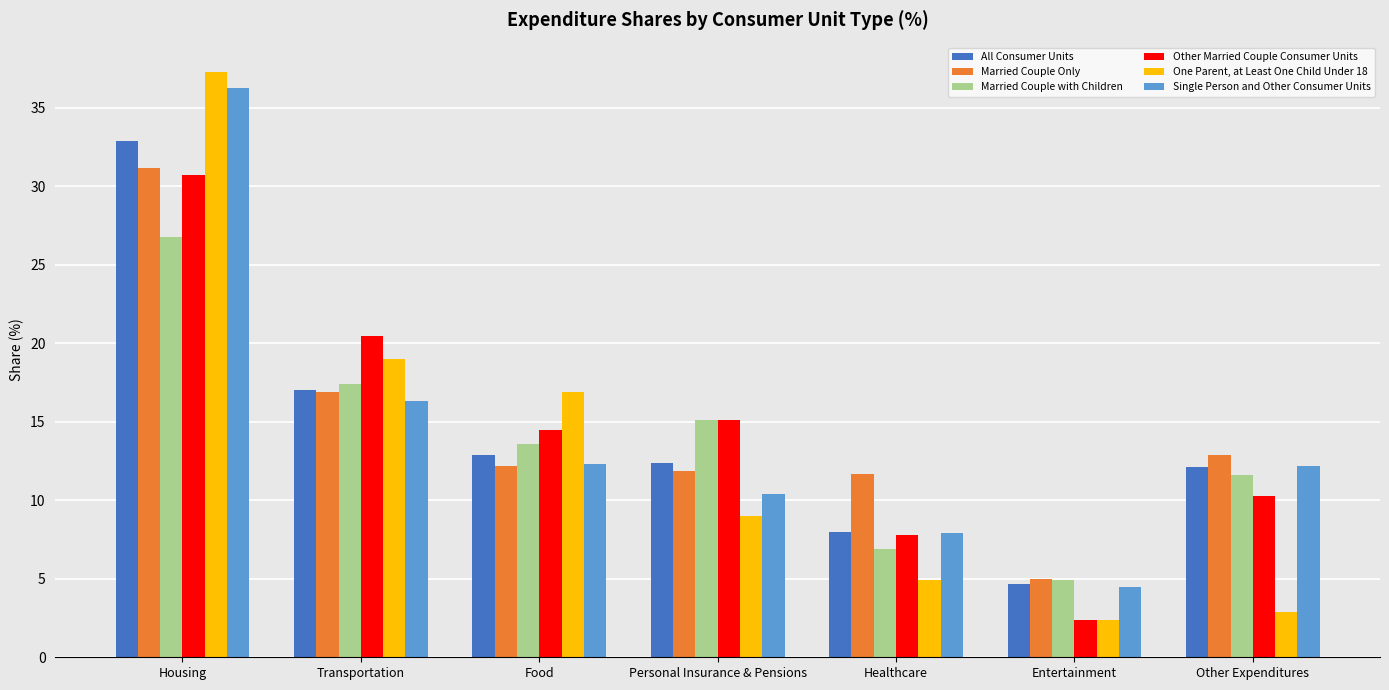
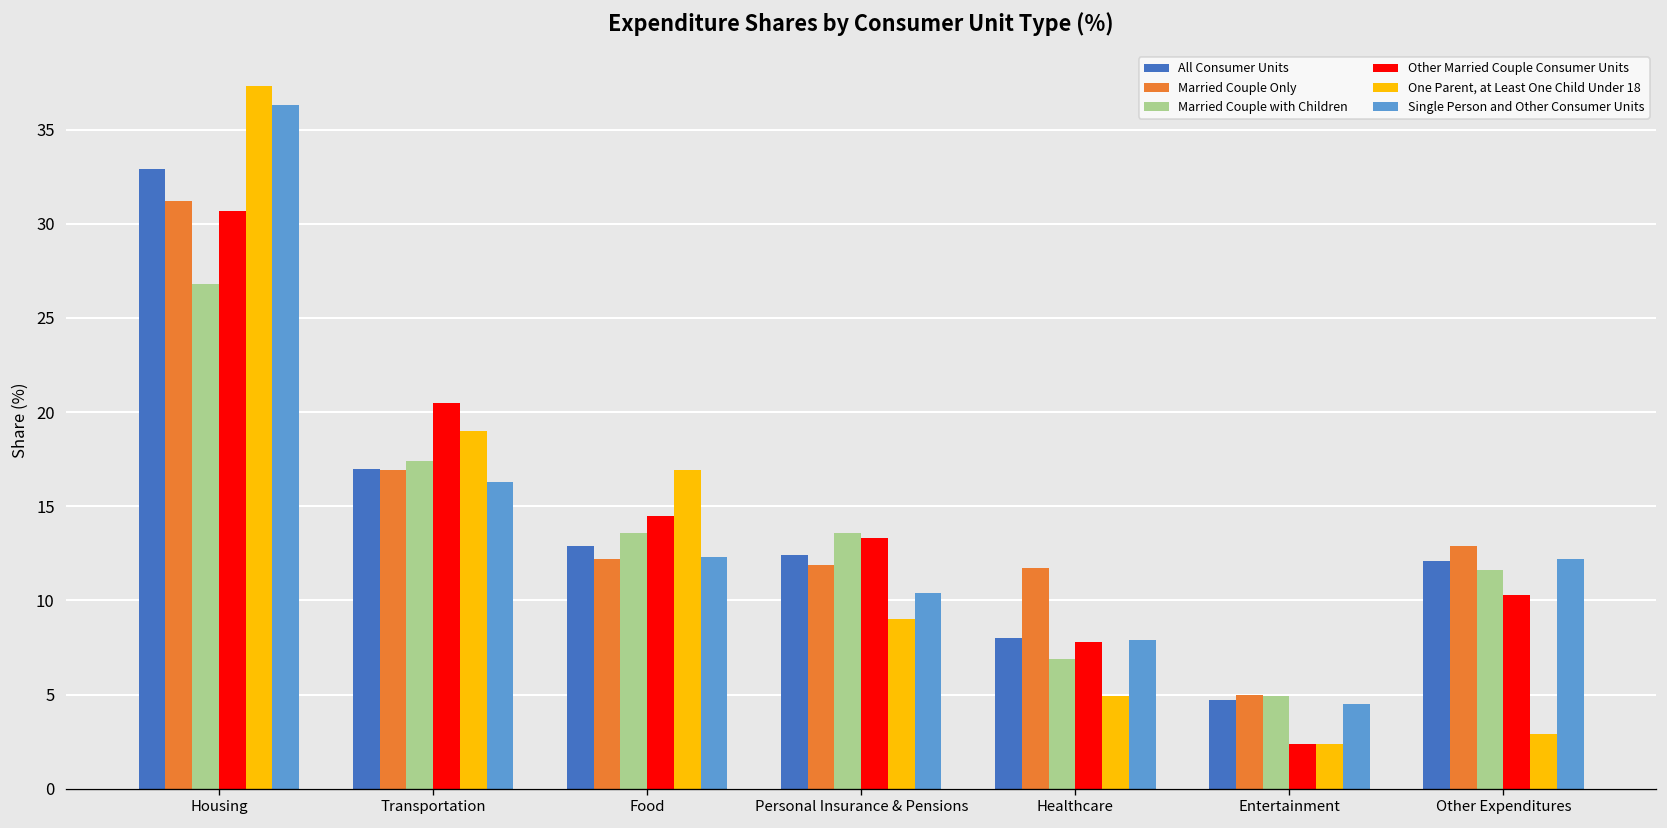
  {
    "Married Couple Only": {
      "Housing": 31.2,
      "Transportation": 16.9,
      "Food": 12.2,
      "Personal Insurance & Pensions": 11.9,
      "Healthcare": 11.7,
      "Entertainment": 5.0,
      "Other Expenditures": 12.9
    },
    "Married Couple with Children": {
      "Housing": 26.8,
      "Transportation": 17.4,
      "Food": 13.6,
-     "Personal Insurance & Pensions": 15.1,
+     "Personal Insurance & Pensions": 13.6,
      "Healthcare": 6.9,
      "Entertainment": 4.9,
      "Other Expenditures": 11.6
    },
    "Other Married Couple Consumer Units": {
      "Housing": 30.7,
      "Transportation": 20.5,
      "Food": 14.5,
-     "Personal Insurance & Pensions": 15.1,
+     "Personal Insurance & Pensions": 13.3,
      "Healthcare": 7.8,
      "Entertainment": 2.4,
      "Other Expenditures": 10.3
    },
    "One Parent, at Least One Child Under 18": {
      "Housing": 37.3,
      "Transportation": 19.0,
      "Food": 16.9,
      "Personal Insurance & Pensions": 9.0,
      "Healthcare": 4.9,
      "Entertainment": 2.4,
      "Other Expenditures": 2.9
    }
  }
